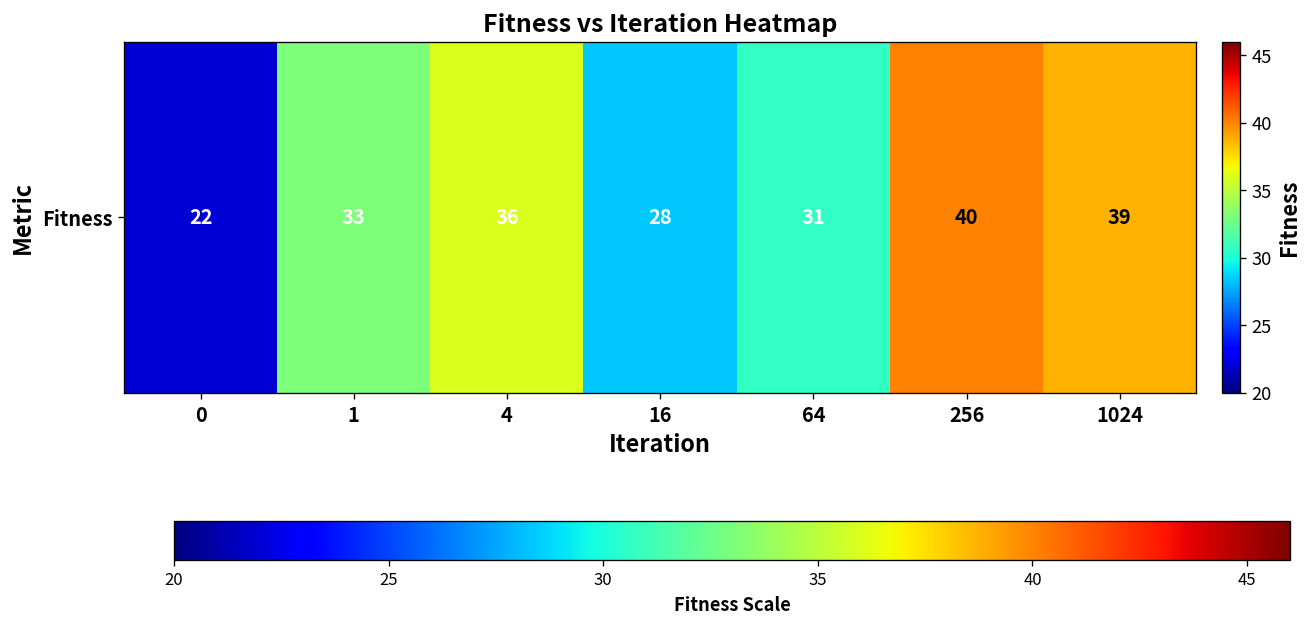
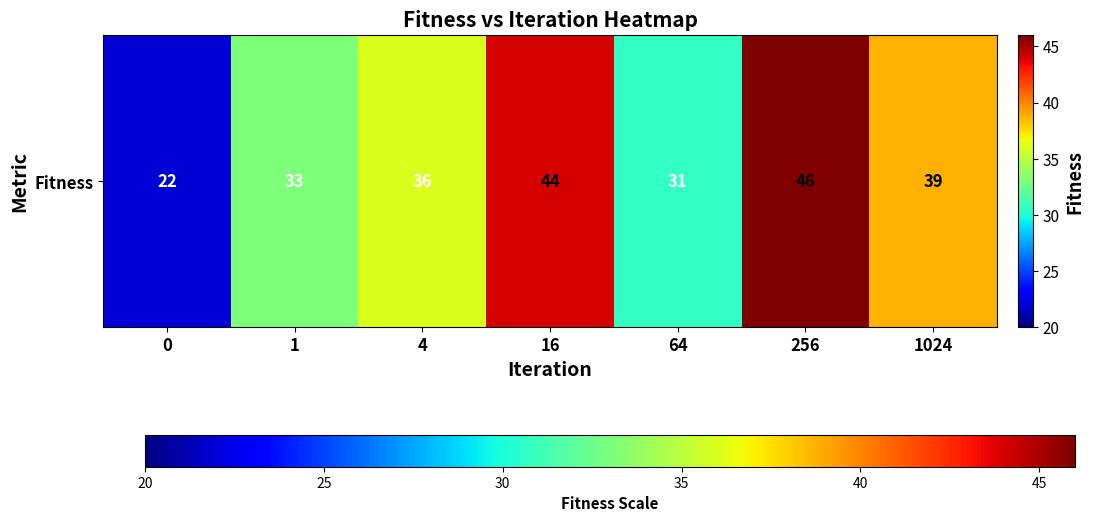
  {
    "Fitness": {
      "0": 22,
      "1": 33,
      "4": 36,
-     "16": 28,
+     "16": 44,
      "64": 31,
-     "256": 40,
+     "256": 46,
      "1024": 39
    }
  }
